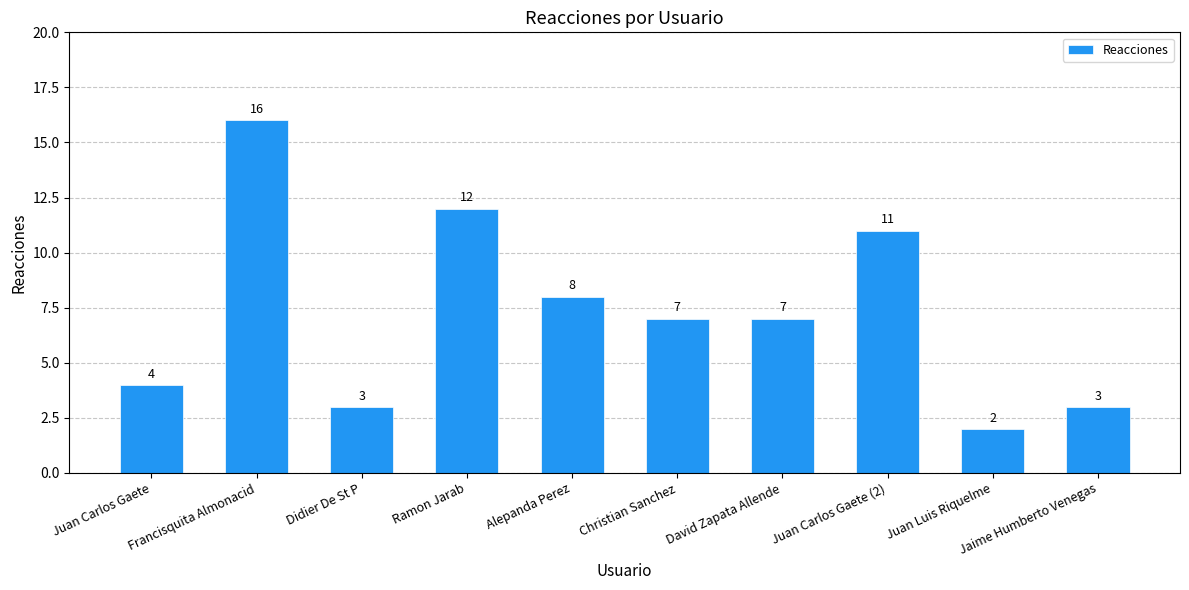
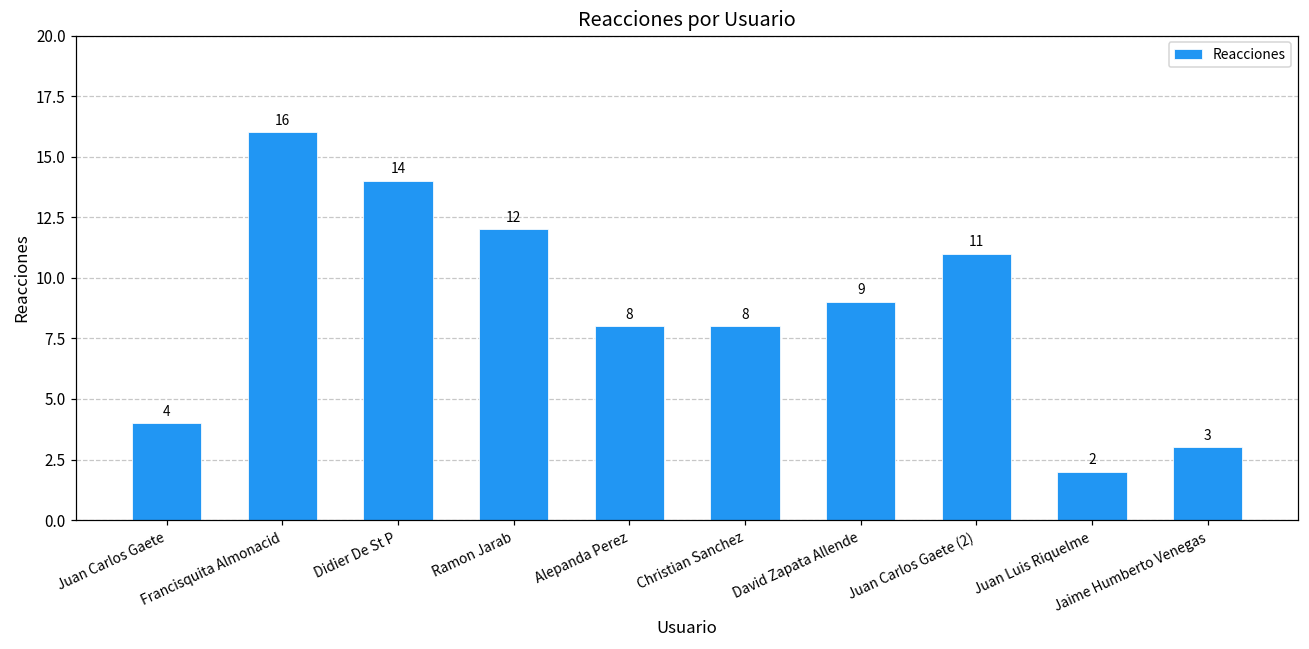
  {
    "Juan Carlos Gaete": 4,
    "Francisquita Almonacid": 16,
-   "Didier De St P": 3,
+   "Didier De St P": 14,
    "Ramon Jarab": 12,
    "Alepanda Perez": 8,
-   "Christian Sanchez": 7,
-   "David Zapata Allende": 7,
+   "Christian Sanchez": 8,
+   "David Zapata Allende": 9,
    "Juan Carlos Gaete (2)": 11,
    "Juan Luis Riquelme": 2,
    "Jaime Humberto Venegas": 3
  }
